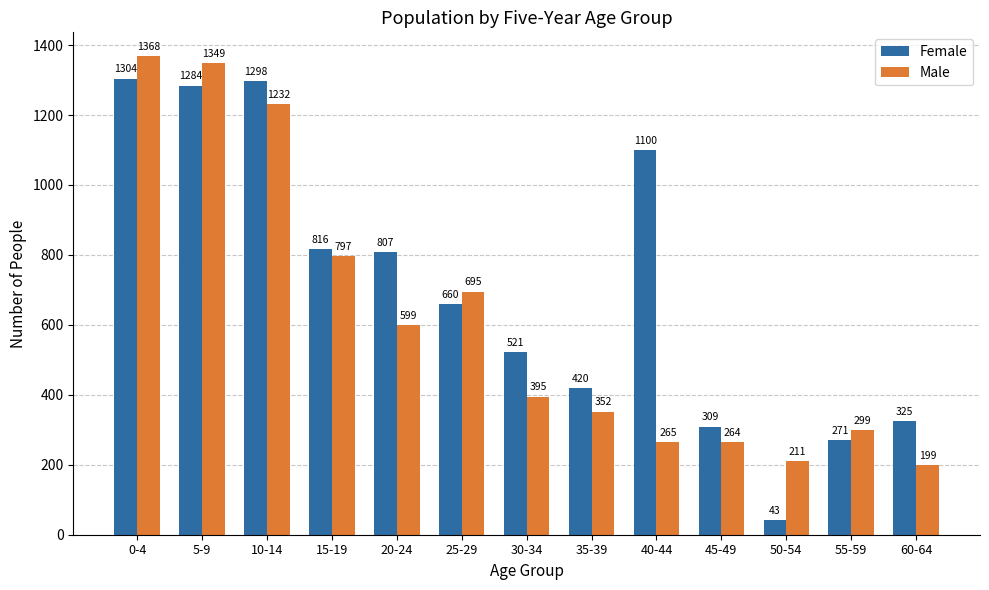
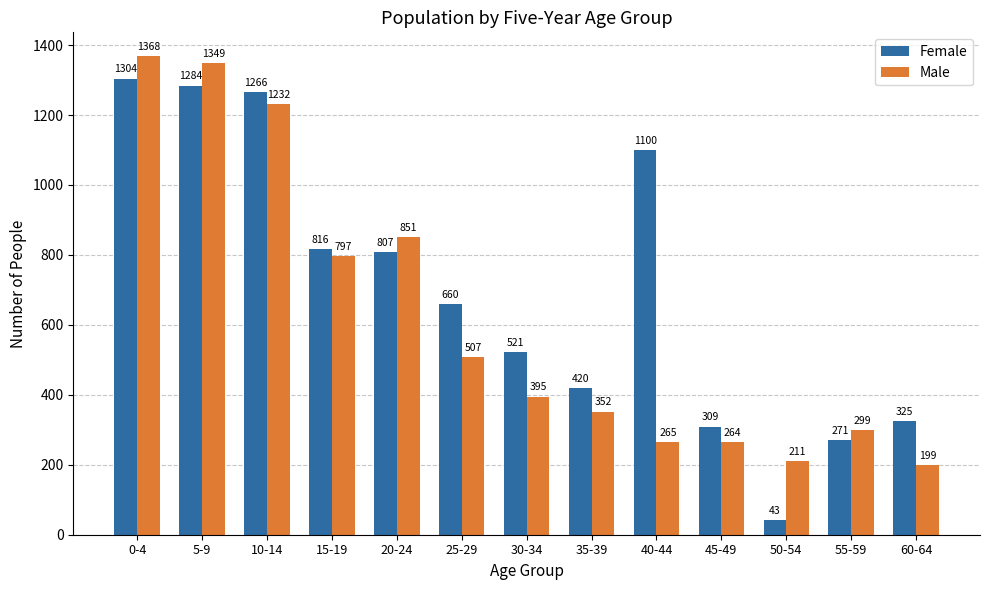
  {
    "Female": {
      "0-4": 1304,
      "5-9": 1284,
-     "10-14": 1298,
+     "10-14": 1266,
      "15-19": 816,
      "20-24": 807,
      "25-29": 660,
      "30-34": 521,
      "35-39": 420,
      "40-44": 1100,
      "45-49": 309,
      "50-54": 43,
      "55-59": 271,
      "60-64": 325
    },
    "Male": {
      "0-4": 1368,
      "5-9": 1349,
      "10-14": 1232,
      "15-19": 797,
-     "20-24": 599,
-     "25-29": 695,
+     "20-24": 851,
+     "25-29": 507,
      "30-34": 395,
      "35-39": 352,
      "40-44": 265,
      "45-49": 264,
      "50-54": 211,
      "55-59": 299,
      "60-64": 199
    }
  }
